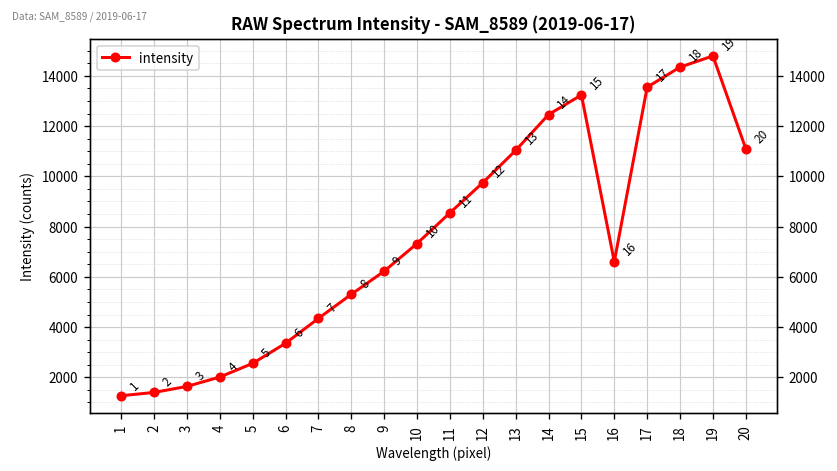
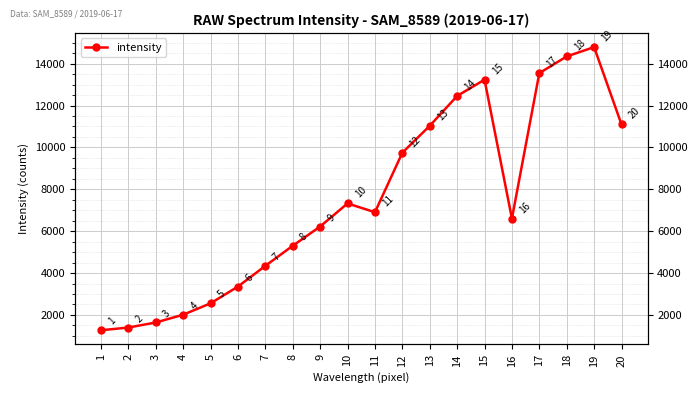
  {
-   "11": 8500
+   "11": 6900
  }
